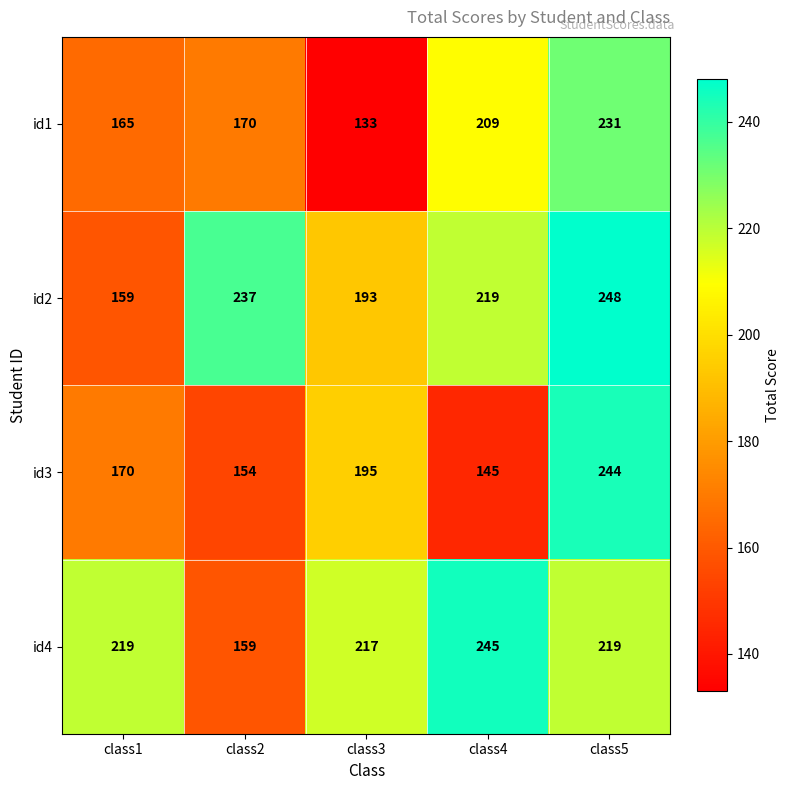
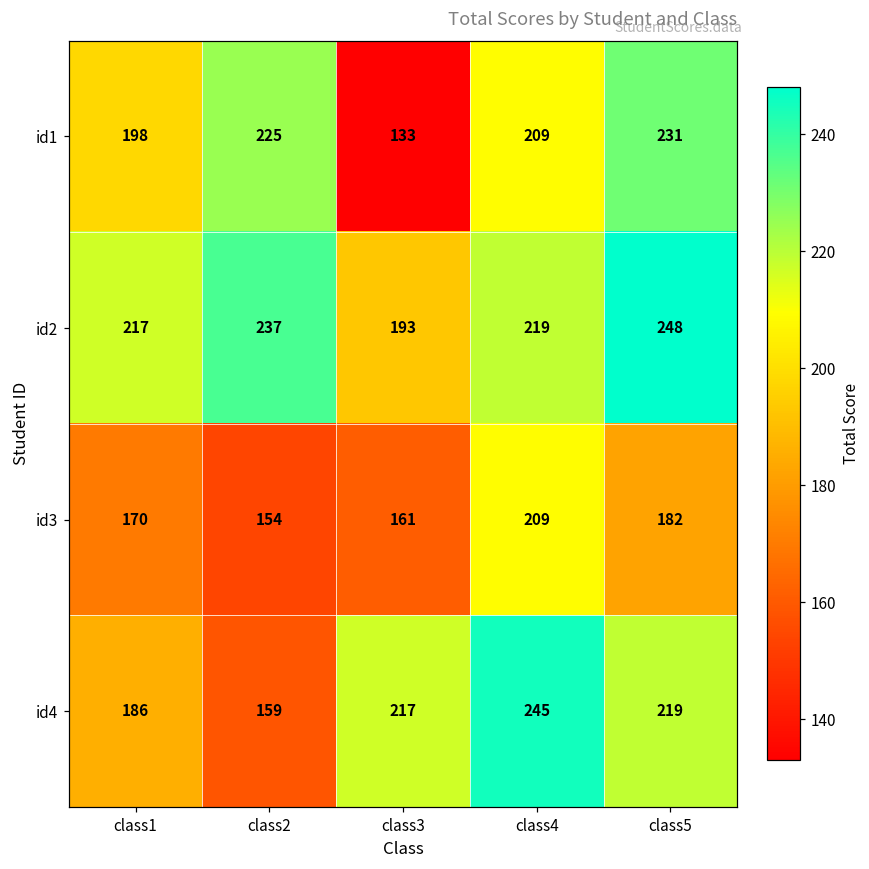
  {
    "id1": {
-     "class1": 165,
-     "class2": 170,
+     "class1": 198,
+     "class2": 225,
      "class3": 133,
      "class4": 209,
      "class5": 231
    },
    "id2": {
-     "class1": 159,
+     "class1": 217,
      "class2": 237,
      "class3": 193,
      "class4": 219,
      "class5": 248
    },
    "id3": {
      "class1": 170,
      "class2": 154,
-     "class3": 195,
-     "class4": 145,
-     "class5": 244
+     "class3": 161,
+     "class4": 209,
+     "class5": 182
    },
    "id4": {
-     "class1": 219,
+     "class1": 186,
      "class2": 159,
      "class3": 217,
      "class4": 245,
      "class5": 219
    }
  }
